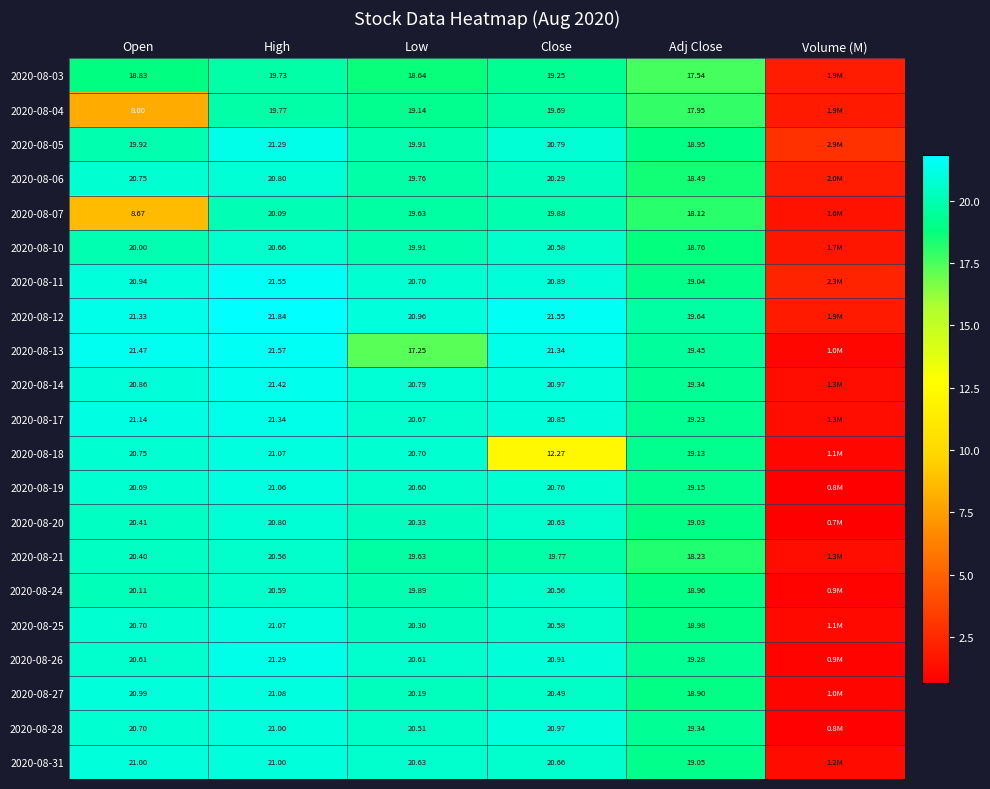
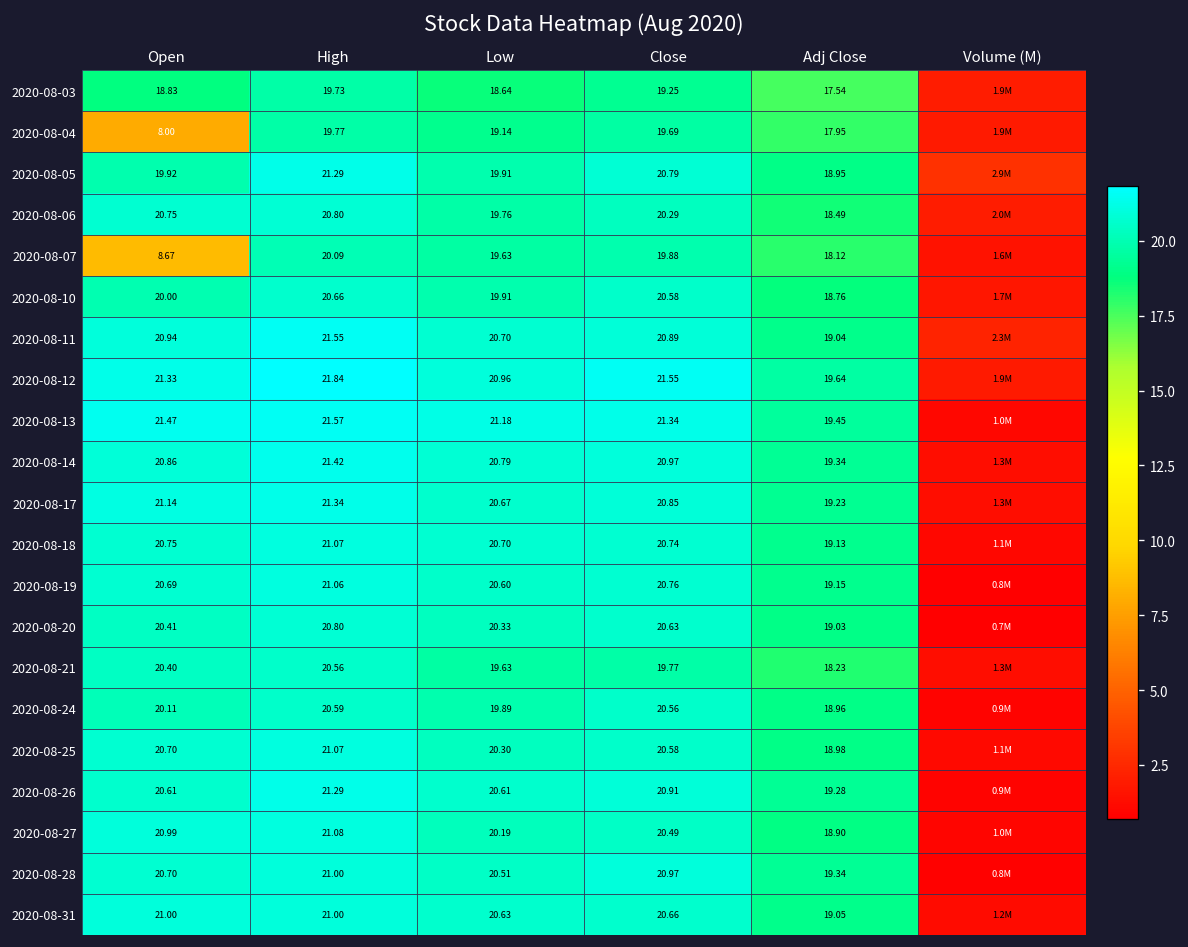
  {
    "2020-08-03": {
      "Open": "18.83",
      "High": "19.73",
      "Low": "18.64",
      "Close": "19.25",
      "Adj Close": "17.54",
      "Volume (M)": "1.9M"
    },
    "2020-08-04": {
      "Open": "8.00",
      "High": "19.77",
      "Low": "19.14",
      "Close": "19.69",
      "Adj Close": "17.95",
      "Volume (M)": "1.9M"
    },
    "2020-08-05": {
      "Open": "19.92",
      "High": "21.29",
      "Low": "19.91",
      "Close": "20.79",
      "Adj Close": "18.95",
      "Volume (M)": "2.9M"
    },
    "2020-08-06": {
      "Open": "20.75",
      "High": "20.80",
      "Low": "19.76",
      "Close": "20.29",
      "Adj Close": "18.49",
      "Volume (M)": "2.0M"
    },
    "2020-08-07": {
      "Open": "8.67",
      "High": "20.09",
      "Low": "19.63",
      "Close": "19.88",
      "Adj Close": "18.12",
      "Volume (M)": "1.6M"
    },
    "2020-08-10": {
      "Open": "20.00",
      "High": "20.66",
      "Low": "19.91",
      "Close": "20.58",
      "Adj Close": "18.76",
      "Volume (M)": "1.7M"
    },
    "2020-08-11": {
      "Open": "20.94",
      "High": "21.55",
      "Low": "20.70",
      "Close": "20.89",
      "Adj Close": "19.04",
      "Volume (M)": "2.3M"
    },
    "2020-08-12": {
      "Open": "21.33",
      "High": "21.84",
      "Low": "20.96",
      "Close": "21.55",
      "Adj Close": "19.64",
      "Volume (M)": "1.9M"
    },
    "2020-08-13": {
      "Open": "21.47",
      "High": "21.57",
-     "Low": "17.25",
+     "Low": "21.18",
      "Close": "21.34",
      "Adj Close": "19.45",
      "Volume (M)": "1.0M"
    },
    "2020-08-14": {
      "Open": "20.86",
      "High": "21.42",
      "Low": "20.79",
      "Close": "20.97",
      "Adj Close": "19.34",
      "Volume (M)": "1.3M"
    },
    "2020-08-17": {
      "Open": "21.14",
      "High": "21.34",
      "Low": "20.67",
      "Close": "20.85",
      "Adj Close": "19.23",
      "Volume (M)": "1.3M"
    },
    "2020-08-18": {
      "Open": "20.75",
      "High": "21.07",
      "Low": "20.70",
-     "Close": "12.27",
+     "Close": "20.74",
      "Adj Close": "19.13",
      "Volume (M)": "1.1M"
    },
    "2020-08-19": {
      "Open": "20.69",
      "High": "21.06",
      "Low": "20.60",
      "Close": "20.76",
      "Adj Close": "19.15",
      "Volume (M)": "0.8M"
    },
    "2020-08-20": {
      "Open": "20.41",
      "High": "20.80",
      "Low": "20.33",
      "Close": "20.63",
      "Adj Close": "19.03",
      "Volume (M)": "0.7M"
    },
    "2020-08-21": {
      "Open": "20.40",
      "High": "20.56",
      "Low": "19.63",
      "Close": "19.77",
      "Adj Close": "18.23",
      "Volume (M)": "1.3M"
    },
    "2020-08-24": {
      "Open": "20.11",
      "High": "20.59",
      "Low": "19.89",
      "Close": "20.56",
      "Adj Close": "18.96",
      "Volume (M)": "0.9M"
    },
    "2020-08-25": {
      "Open": "20.70",
      "High": "21.07",
      "Low": "20.30",
      "Close": "20.58",
      "Adj Close": "18.98",
      "Volume (M)": "1.1M"
    },
    "2020-08-26": {
      "Open": "20.61",
      "High": "21.29",
      "Low": "20.61",
      "Close": "20.91",
      "Adj Close": "19.28",
      "Volume (M)": "0.9M"
    },
    "2020-08-27": {
      "Open": "20.99",
      "High": "21.08",
      "Low": "20.19",
      "Close": "20.49",
      "Adj Close": "18.90",
      "Volume (M)": "1.0M"
    },
    "2020-08-28": {
      "Open": "20.70",
      "High": "21.00",
      "Low": "20.51",
      "Close": "20.97",
      "Adj Close": "19.34",
      "Volume (M)": "0.8M"
    },
    "2020-08-31": {
      "Open": "21.00",
      "High": "21.00",
      "Low": "20.63",
      "Close": "20.66",
      "Adj Close": "19.05",
      "Volume (M)": "1.2M"
    }
  }
